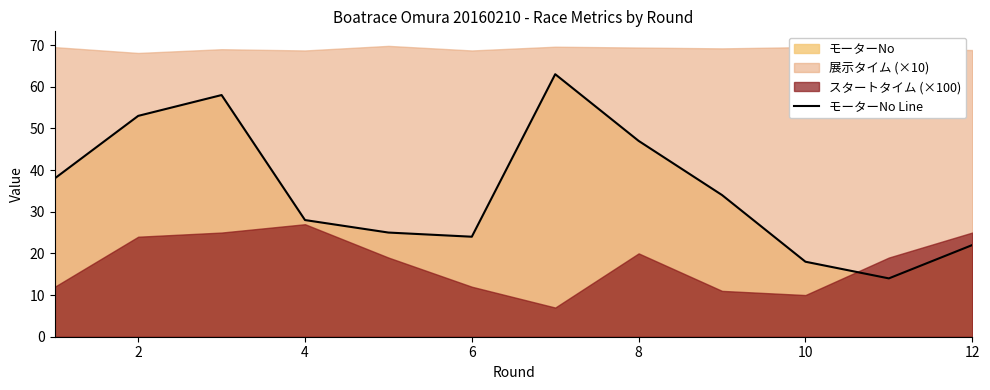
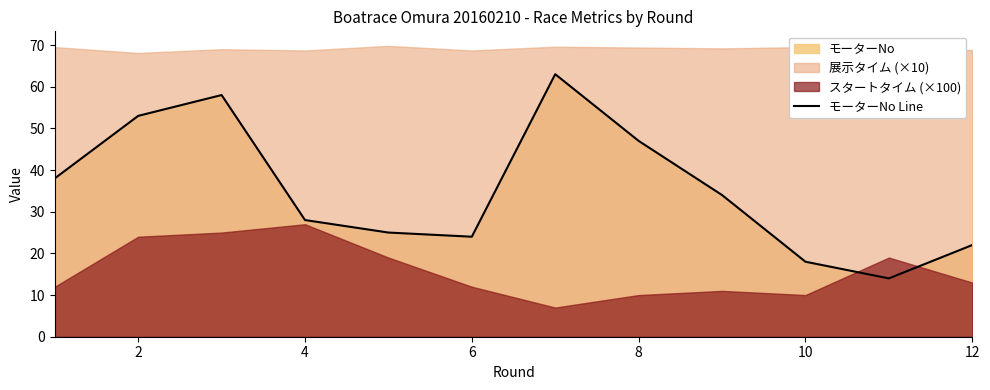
  {
    "スタートタイム (×100)": {
      "2": 24,
      "4": 27,
      "6": 12,
-     "8": 20,
+     "8": 10,
      "10": 10,
-     "12": 25
+     "12": 13
    }
  }
